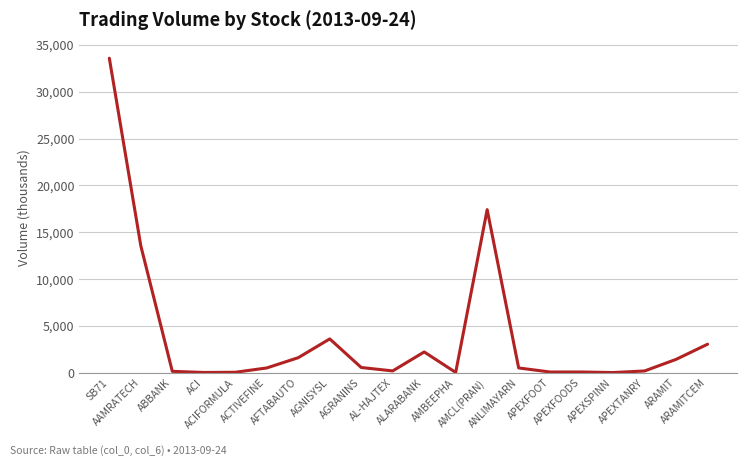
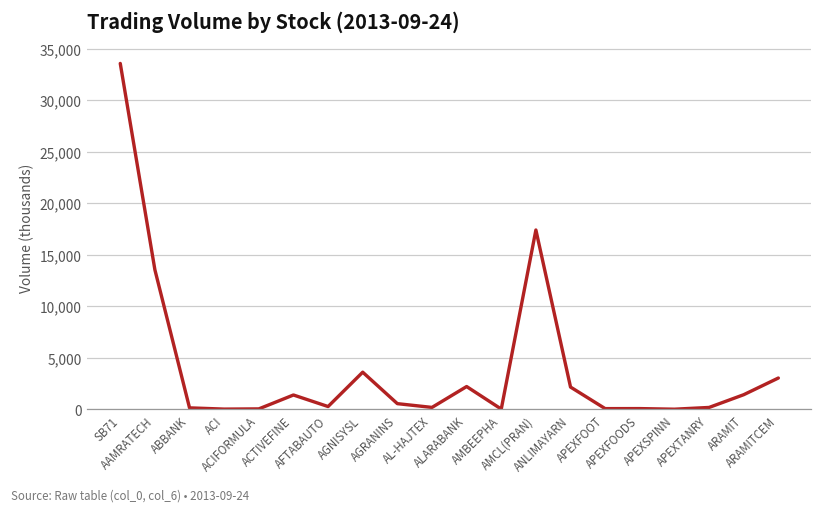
  {
    "SB71": "34,000",
    "AAMRATECH": "14,000",
    "ABBANK": "0",
    "ACI": "0",
    "ACIFORMULA": "0",
-   "ACTIVEFINE": "500",
-   "AFTABAUTO": "2,000",
+   "ACTIVEFINE": "1,400",
+   "AFTABAUTO": "0",
    "AGNISYSL": "4,000",
    "AGRANINS": "1,000",
    "AL-HAJTEX": "0",
    "ALARABANK": "2,000",
    "AMBEEPHA": "0",
    "AMCL(PRAN)": "17,000",
-   "ANLIMAYARN": "1,000",
+   "ANLIMAYARN": "2,000",
    "APEXFOOT": "0",
    "APEXFOODS": "0",
    "APEXSPINN": "0",
    "APEXTANRY": "0",
    "ARAMIT": "1,000",
    "ARAMITCEM": "3,000"
  }
